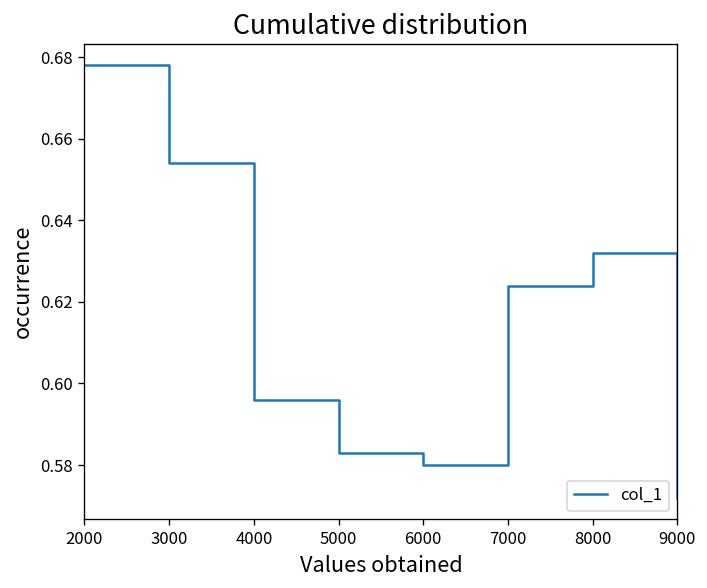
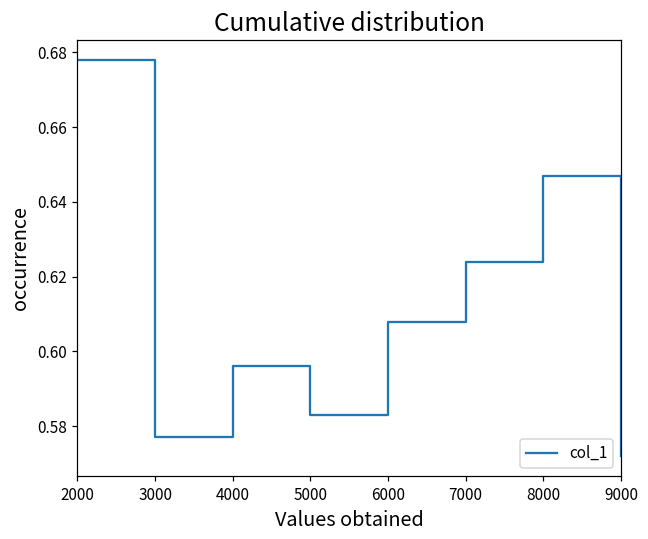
  {
    "2000": 0.678,
-   "3000": 0.654,
+   "3000": 0.577,
    "4000": 0.596,
    "5000": 0.583,
-   "6000": 0.580,
+   "6000": 0.608,
    "7000": 0.624,
-   "8000": 0.632,
+   "8000": 0.647,
    "9000": 0.572
  }
